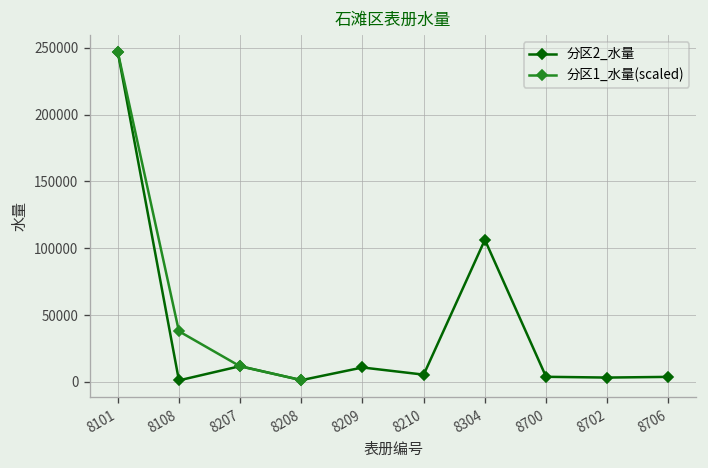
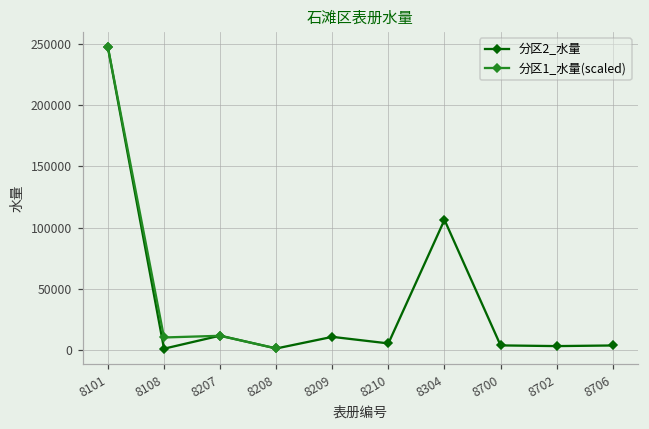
  {
    "分区2_水量": {
      "8108": 1000,
      "8209": 11000,
      "8210": 5000,
      "8304": 106000,
      "8700": 4000,
      "8702": 3000,
      "8706": 4000
    },
    "分区1_水量(scaled)": {
-     "8108": 38000
+     "8108": 10000
    }
  }
